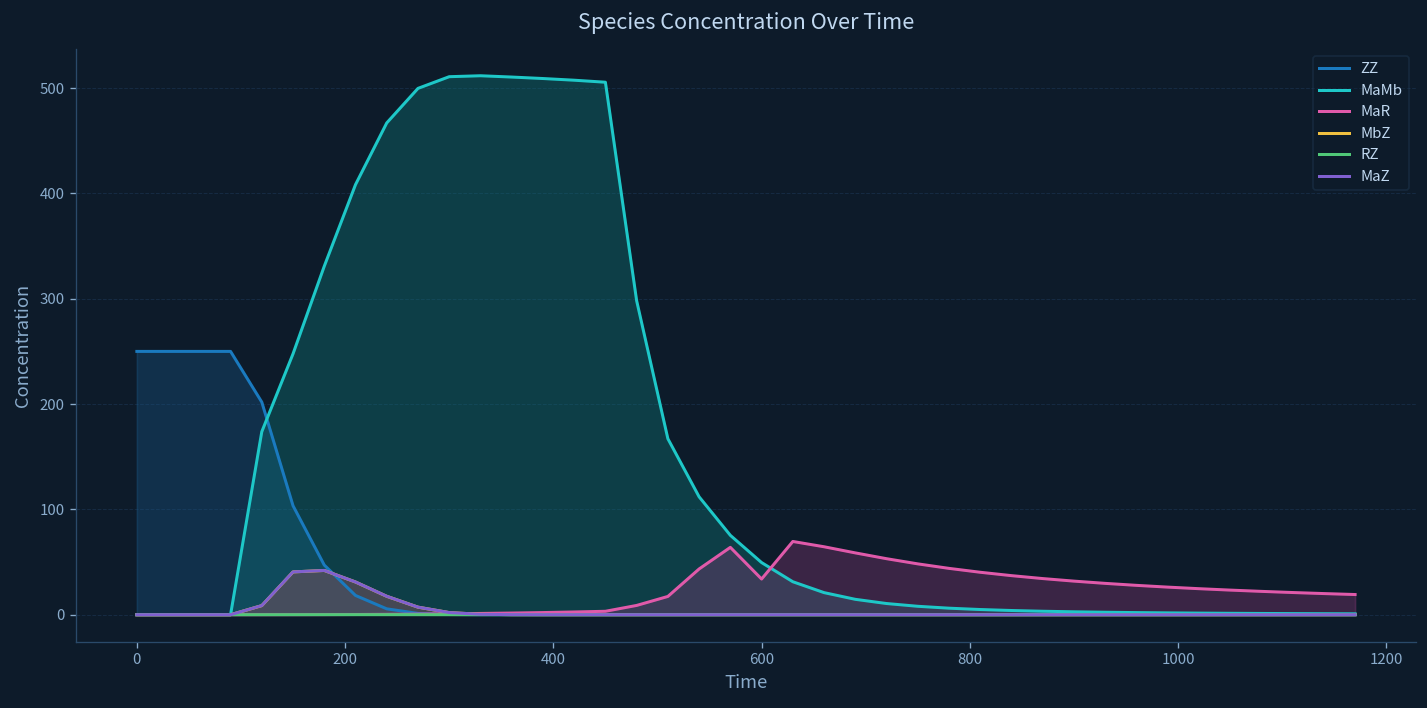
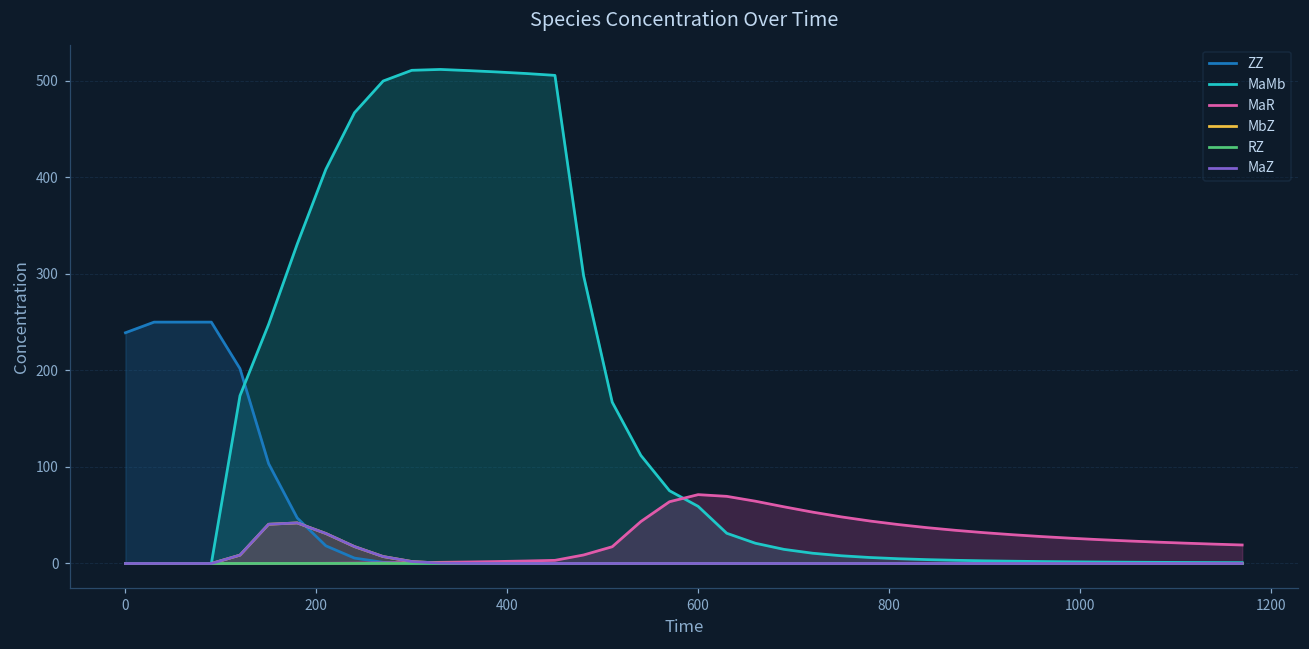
  {
    "ZZ": {
-     "0": 250
+     "0": 240
    },
    "MaMb": {
-     "600": 50
+     "600": 60
    },
    "MaR": {
-     "600": 30
+     "600": 70
    }
  }
